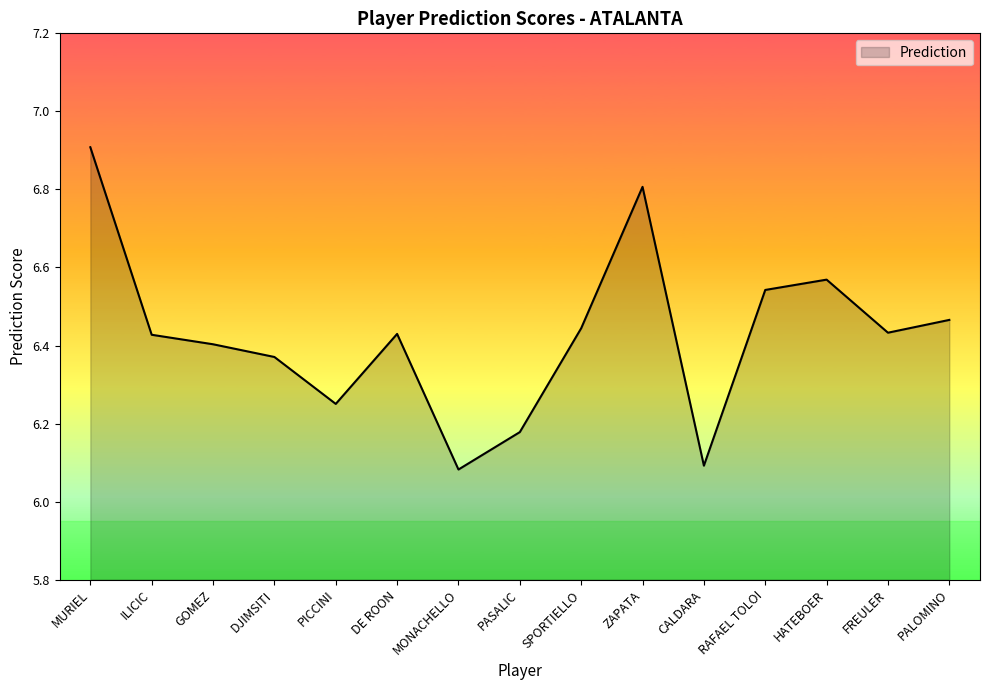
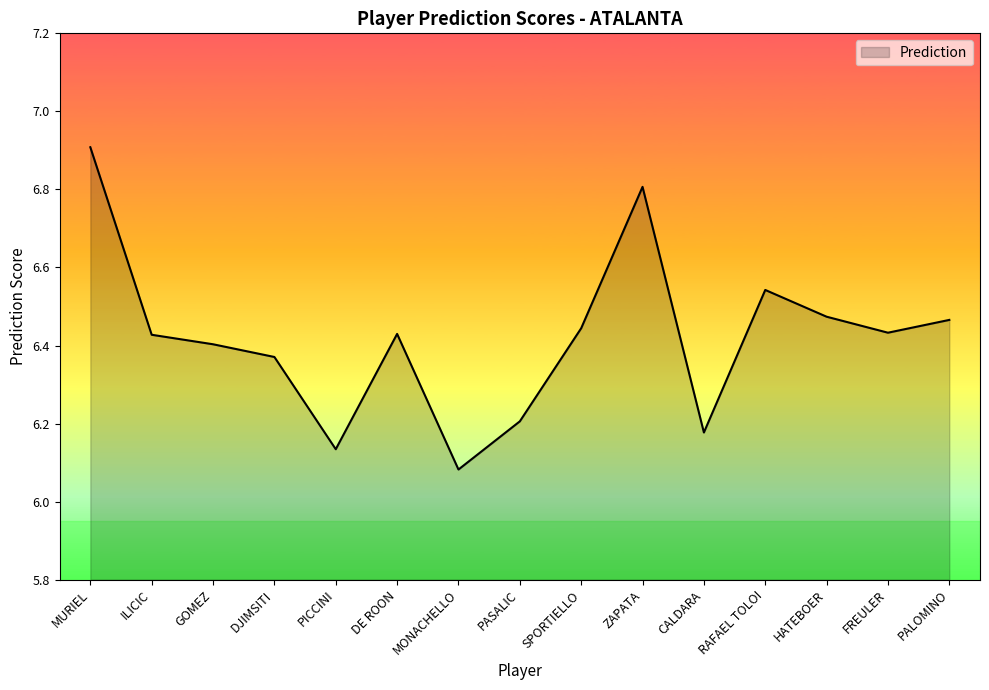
  {
    "MURIEL": 6.91,
    "ILICIC": 6.43,
    "GOMEZ": 6.40,
    "DJIMSITI": 6.37,
-   "PICCINI": 6.25,
+   "PICCINI": 6.13,
    "DE ROON": 6.43,
    "MONACHELLO": 6.08,
-   "PASALIC": 6.18,
+   "PASALIC": 6.21,
    "SPORTIELLO": 6.44,
    "ZAPATA": 6.81,
-   "CALDARA": 6.09,
+   "CALDARA": 6.18,
    "RAFAEL TOLOI": 6.54,
-   "HATEBOER": 6.57,
+   "HATEBOER": 6.47,
    "FREULER": 6.43,
    "PALOMINO": 6.47
  }
